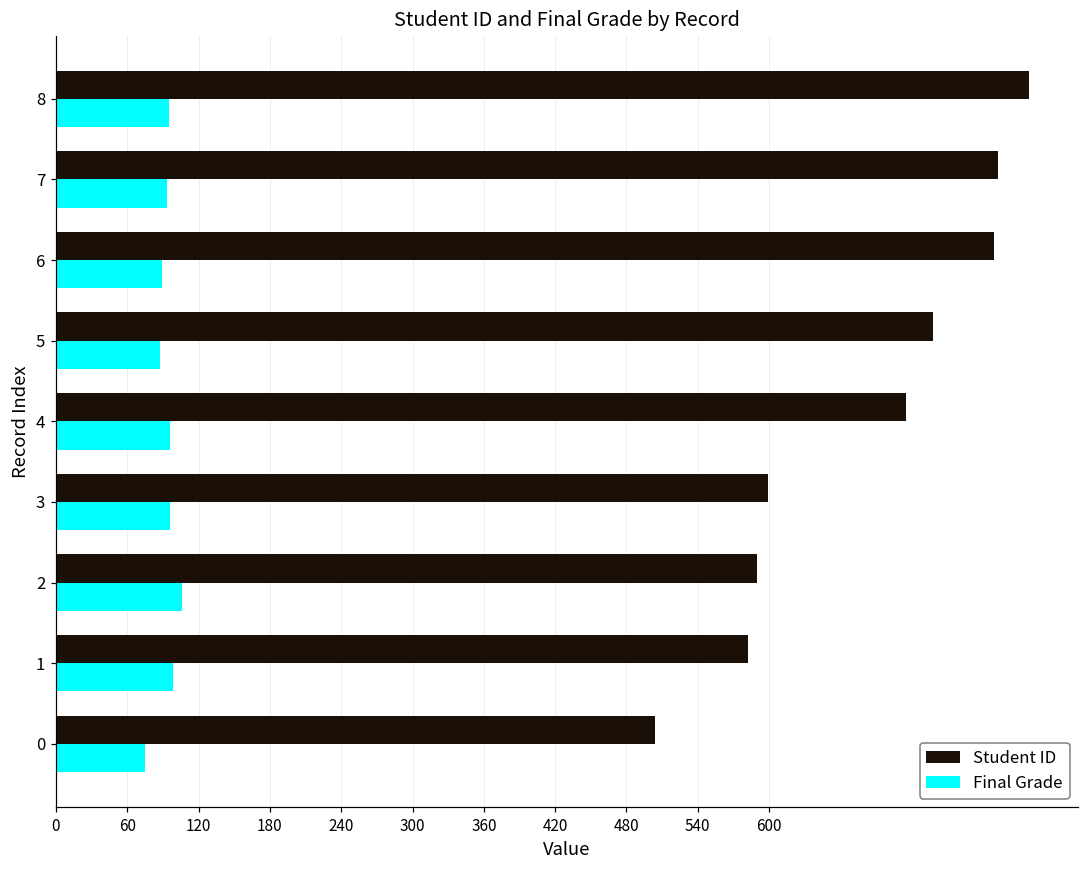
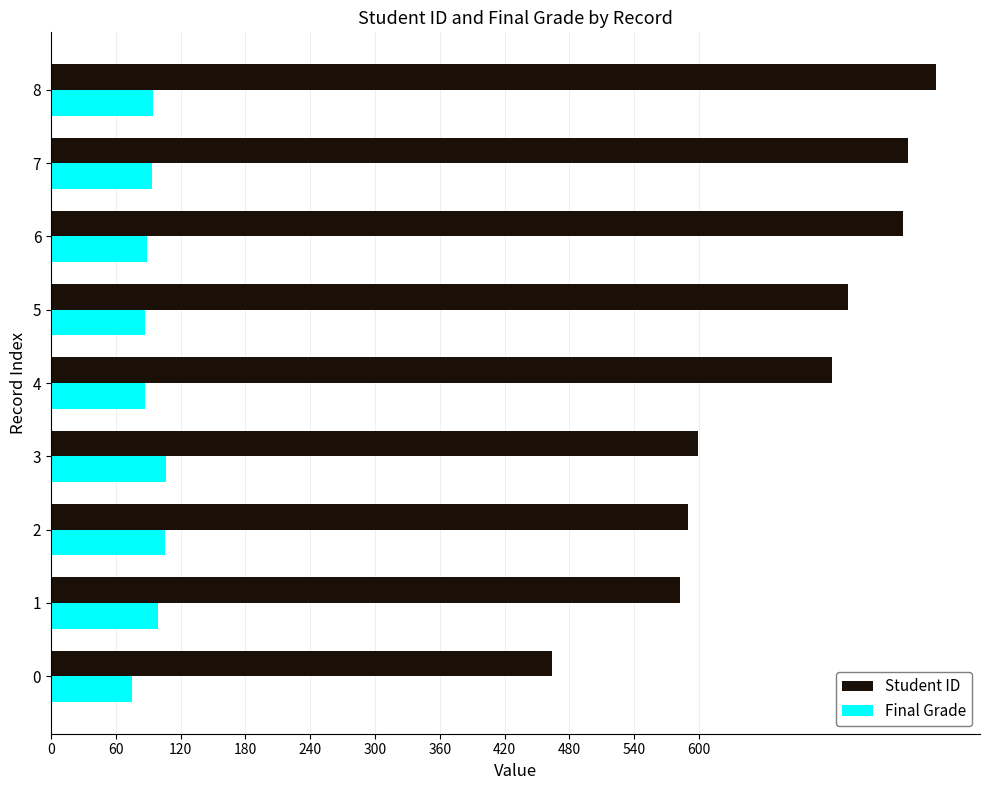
  {
    "Student ID": {
      "8": 819,
      "7": 793,
      "6": 789,
      "5": 738,
-     "4": 715,
+     "4": 723,
      "3": 599,
      "2": 590,
      "1": 582,
-     "0": 504
+     "0": 464
    },
    "Final Grade": {
      "8": 95,
      "7": 93,
      "6": 89,
      "5": 87,
-     "4": 96,
-     "3": 96,
+     "4": 87,
+     "3": 106,
      "2": 106,
      "1": 99,
      "0": 75
    }
  }
